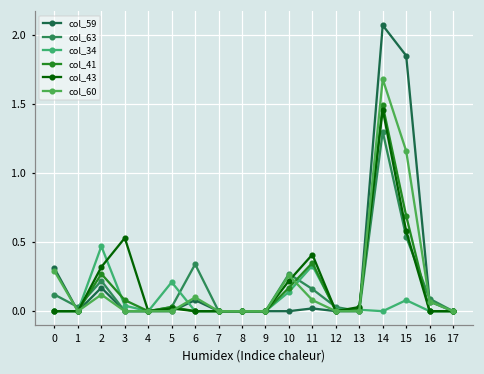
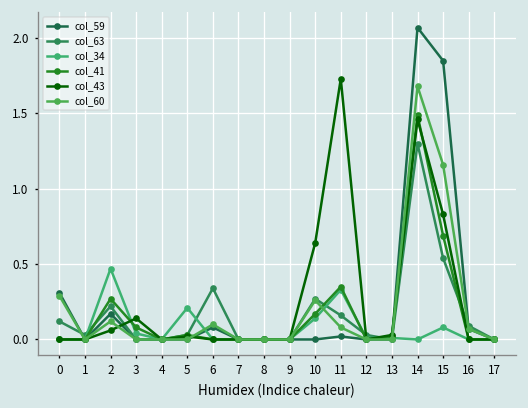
  {
    "col_43": {
-     "2": 0.32,
-     "3": 0.53,
-     "10": 0.22,
-     "11": 0.41,
+     "2": 0.06,
+     "3": 0.14,
+     "10": 0.64,
+     "11": 1.73,
      "14": 1.46,
-     "15": 0.58
+     "15": 0.83
    }
  }
